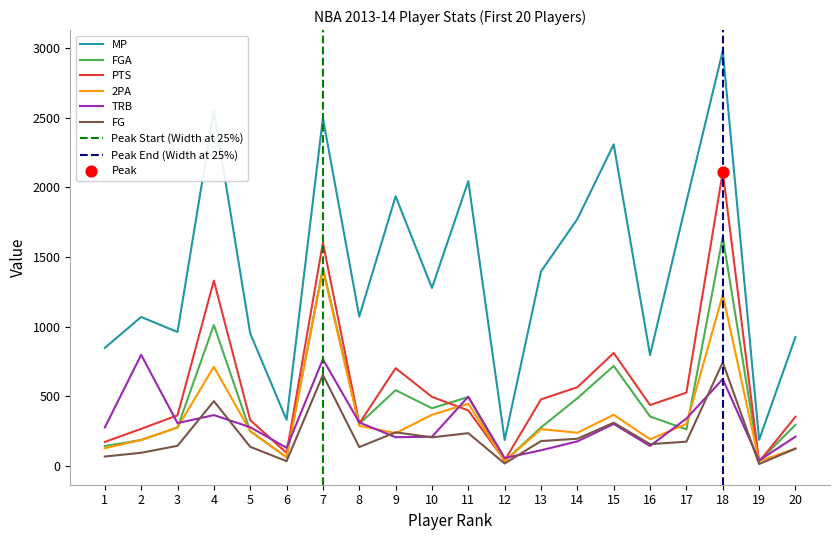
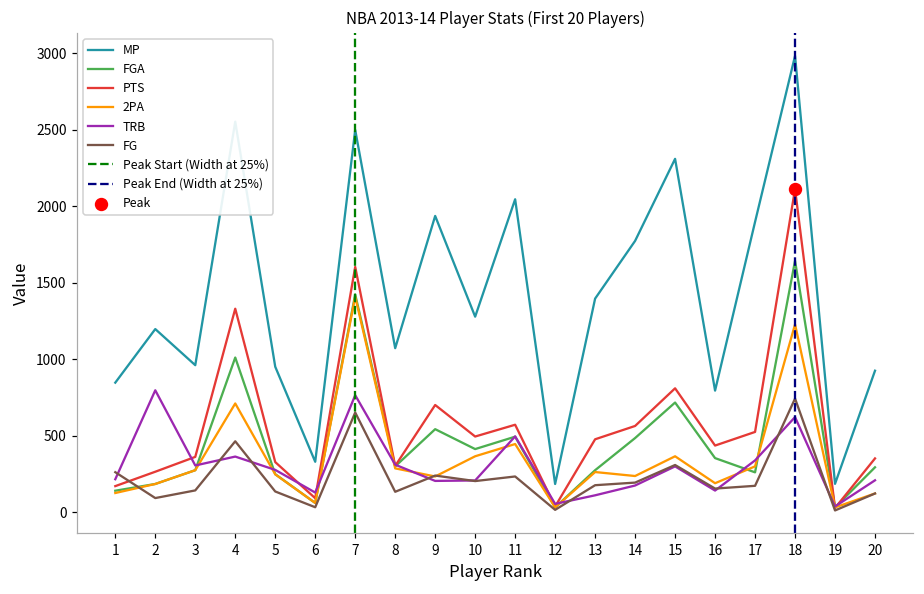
  {
    "MP": {
      "1": 850,
-     "2": 1070,
+     "2": 1200,
      "3": 960,
      "5": 950,
      "6": 330,
      "7": 2500,
      "8": 1070,
      "9": 1940,
      "10": 1280,
      "11": 2050,
      "12": 190,
      "13": 1400,
      "14": 1770,
      "15": 2310,
      "16": 800,
      "17": 1900,
      "18": 2980,
      "19": 190,
      "20": 930
    },
    "FGA": {
      "4": 1010,
      "9": 540,
      "10": 410,
      "14": 490,
      "15": 720,
      "16": 350,
      "17": 260,
      "18": 1640,
      "20": 290
    },
    "PTS": {
      "1": 170,
      "2": 270,
      "3": 360,
      "4": 1330,
      "5": 330,
      "6": 90,
      "7": 1600,
      "9": 700,
      "10": 500,
-     "11": 400,
+     "11": 570,
      "13": 480,
      "14": 560,
      "15": 810,
      "16": 440,
      "17": 530,
      "20": 350
    },
    "2PA": {
      "4": 710,
      "10": 370,
      "11": 450,
      "14": 240,
      "15": 370,
      "16": 190,
      "17": 300,
      "18": 1230
    },
    "TRB": {
-     "1": 280,
+     "1": 220,
      "2": 800,
      "3": 310,
      "4": 360,
      "5": 280,
      "6": 130,
      "7": 770,
      "9": 210,
      "13": 110,
      "14": 180,
      "17": 340,
      "18": 620,
      "20": 210
    },
    "FG": {
-     "1": 70,
+     "1": 260,
      "2": 90,
      "3": 140,
      "4": 460,
      "5": 140,
      "6": 30,
      "7": 650,
      "8": 130,
      "11": 230,
      "13": 180,
      "14": 190,
      "17": 170,
      "18": 740
    }
  }
